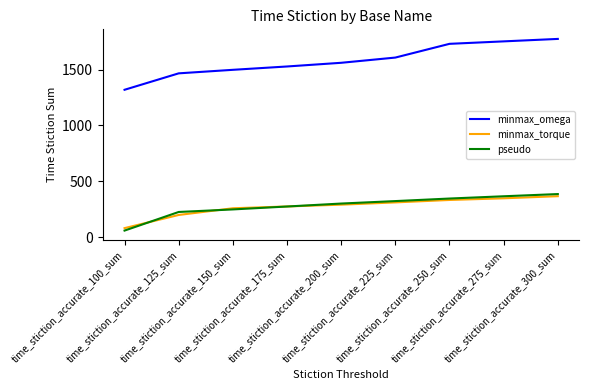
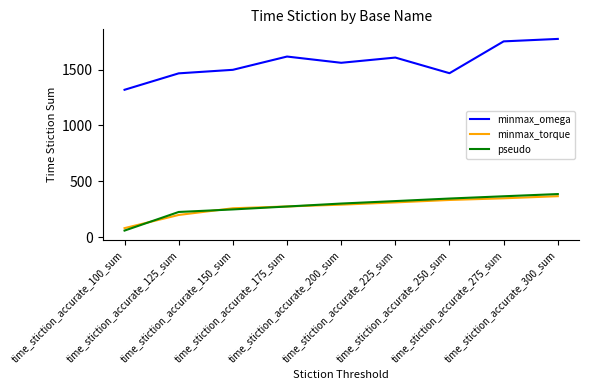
  {
    "minmax_omega": {
      "time_stiction_accurate_100_sum": 1320,
      "time_stiction_accurate_125_sum": 1470,
      "time_stiction_accurate_150_sum": 1500,
-     "time_stiction_accurate_175_sum": 1530,
+     "time_stiction_accurate_175_sum": 1620,
      "time_stiction_accurate_200_sum": 1560,
      "time_stiction_accurate_225_sum": 1610,
-     "time_stiction_accurate_250_sum": 1730,
+     "time_stiction_accurate_250_sum": 1470,
      "time_stiction_accurate_275_sum": 1750,
      "time_stiction_accurate_300_sum": 1770
    },
    "minmax_torque": {
      "time_stiction_accurate_125_sum": 200
    },
    "pseudo": {
      "time_stiction_accurate_125_sum": 230
    }
  }
